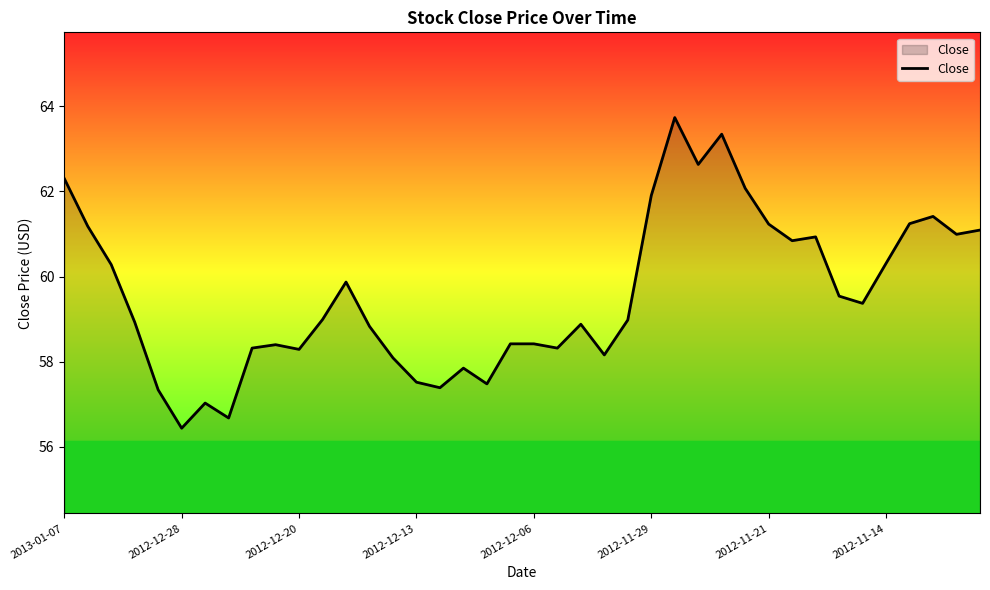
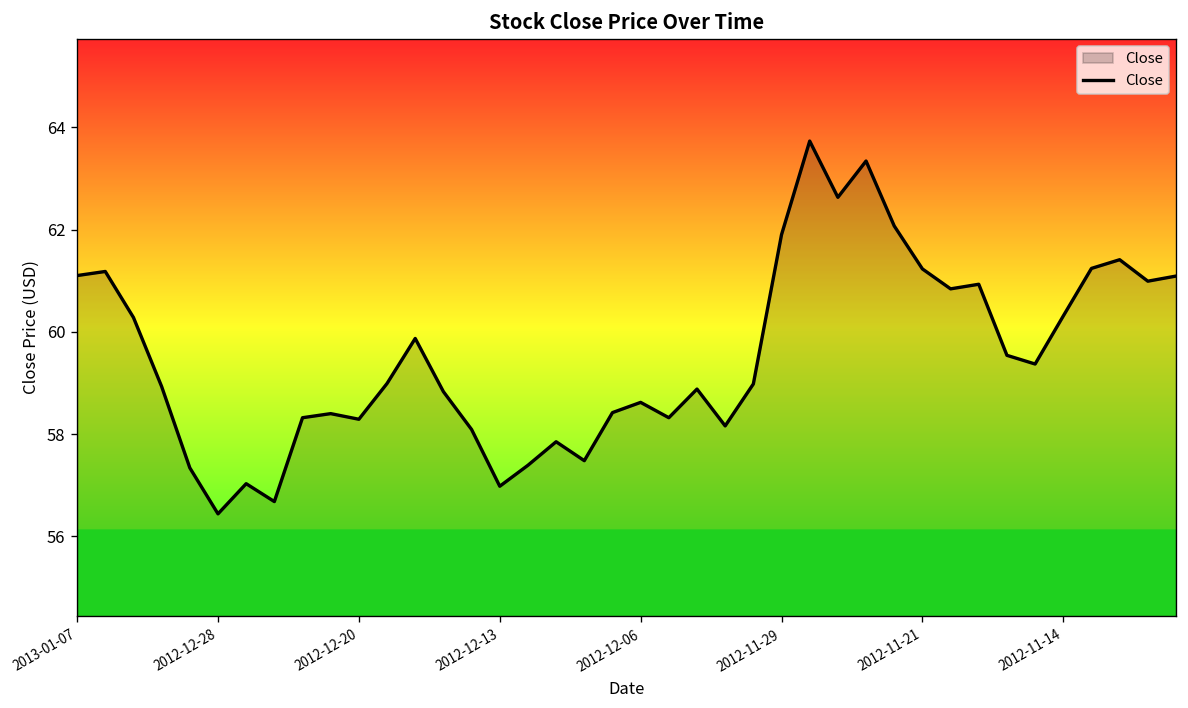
  {
-   "2013-01-07": 62.3,
+   "2013-01-07": 61.1,
    "2012-12-28": 56.4,
    "2012-12-20": 58.3,
-   "2012-12-13": 57.5,
-   "2012-12-06": 58.4,
+   "2012-12-13": 57.0,
+   "2012-12-06": 58.6,
    "2012-11-29": 61.9,
    "2012-11-21": 61.2,
    "2012-11-14": 60.3
  }
